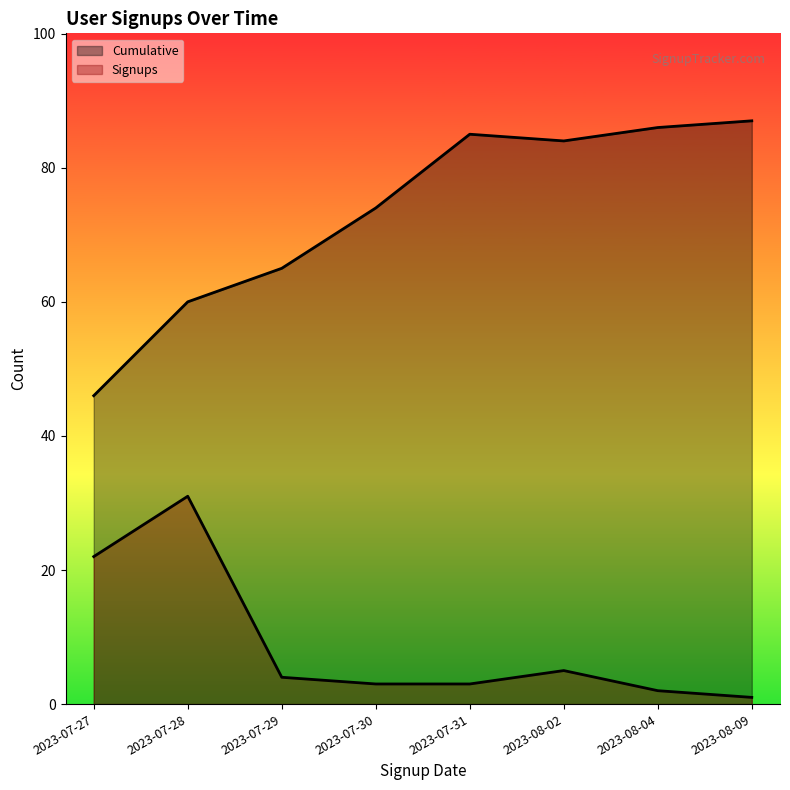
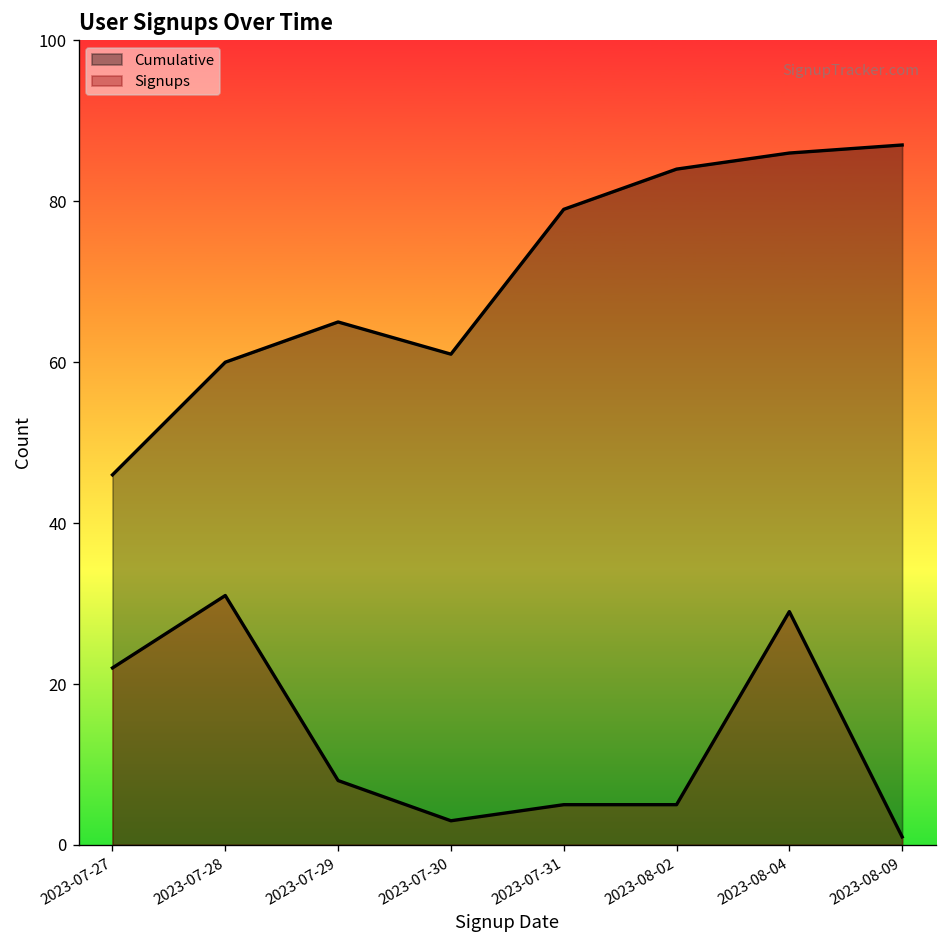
  {
    "Cumulative": {
      "2023-07-27": 46,
      "2023-07-28": 60,
      "2023-07-29": 65,
-     "2023-07-30": 74,
-     "2023-07-31": 85,
+     "2023-07-30": 61,
+     "2023-07-31": 79,
      "2023-08-02": 84,
      "2023-08-04": 86,
      "2023-08-09": 87
    },
    "Signups": {
      "2023-07-27": 22,
      "2023-07-28": 31,
-     "2023-07-29": 4,
+     "2023-07-29": 8,
      "2023-07-30": 3,
-     "2023-07-31": 3,
+     "2023-07-31": 5,
      "2023-08-02": 5,
-     "2023-08-04": 2,
+     "2023-08-04": 29,
      "2023-08-09": 1
    }
  }
